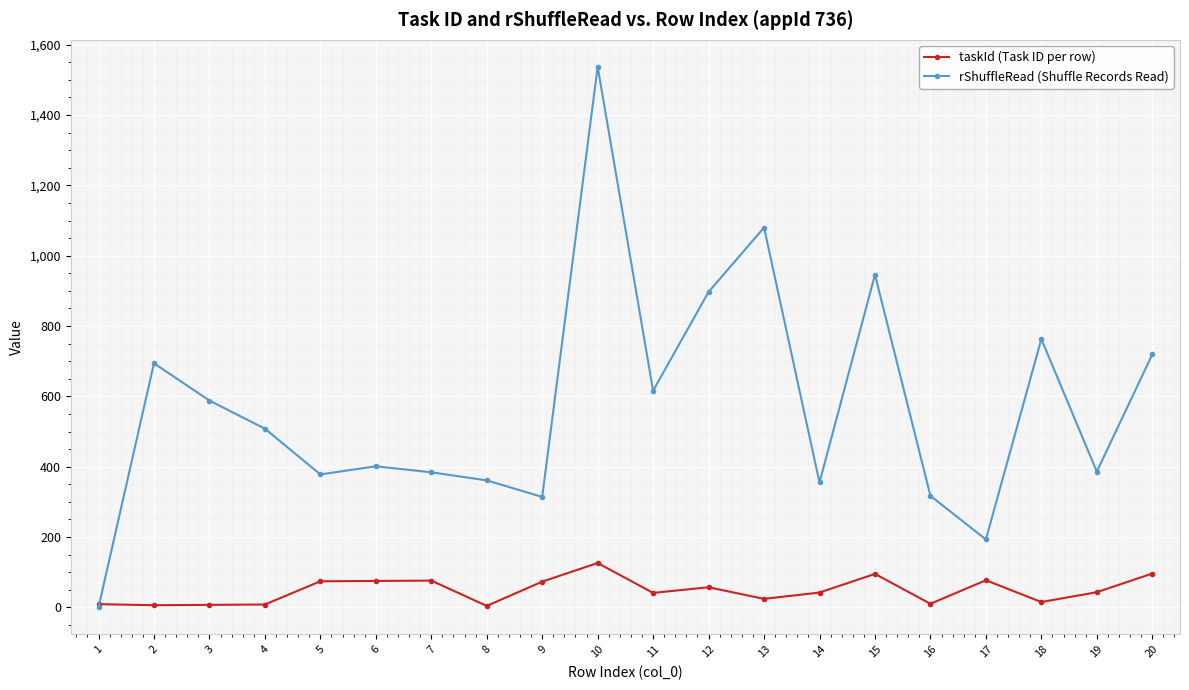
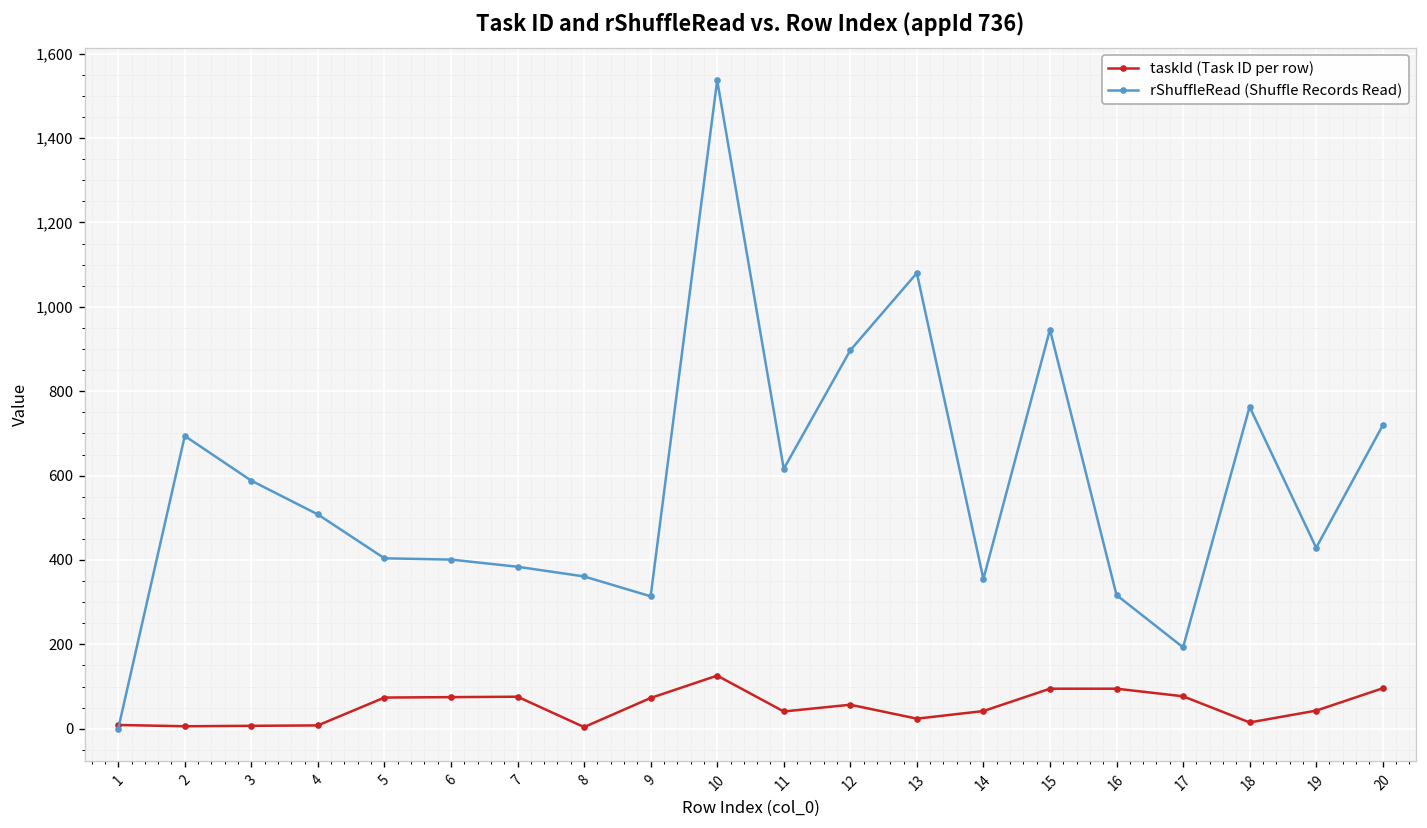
  {
    "taskId (Task ID per row)": {
      "1": "10",
      "2": "10",
      "3": "10",
      "4": "10",
      "5": "70",
      "6": "80",
      "7": "80",
      "8": "0",
      "9": "70",
      "10": "130",
      "11": "40",
      "12": "60",
      "13": "20",
      "14": "40",
      "15": "100",
-     "16": "10",
+     "16": "100",
      "17": "80",
      "18": "20",
      "19": "40",
      "20": "100"
    },
    "rShuffleRead (Shuffle Records Read)": {
      "1": "0",
      "2": "690",
      "3": "590",
      "4": "510",
-     "5": "380",
+     "5": "400",
      "6": "400",
      "7": "380",
      "8": "360",
      "9": "310",
      "10": "1,540",
      "11": "620",
      "12": "900",
      "13": "1,080",
      "14": "360",
      "15": "950",
      "16": "320",
      "17": "190",
      "18": "760",
-     "19": "390",
+     "19": "430",
      "20": "720"
    }
  }
